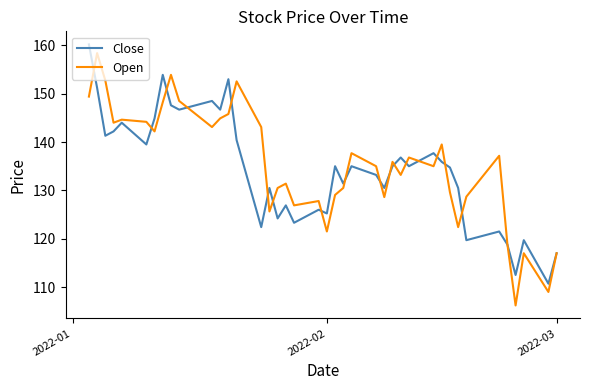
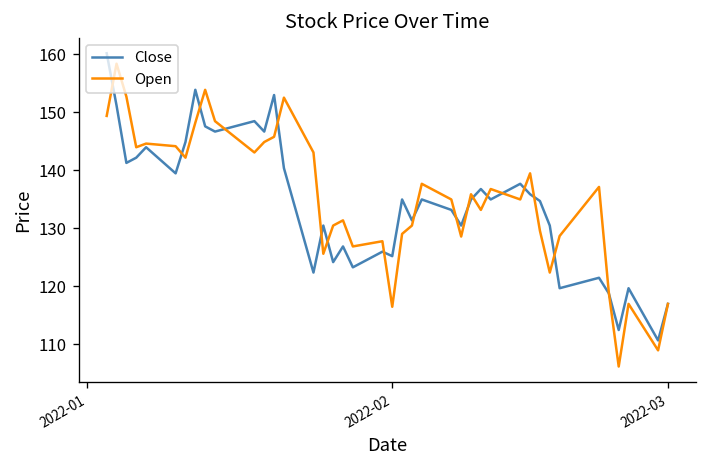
  {
    "Close": {
      "2022-02": 125
    },
    "Open": {
-     "2022-02": 122
+     "2022-02": 117
    }
  }
